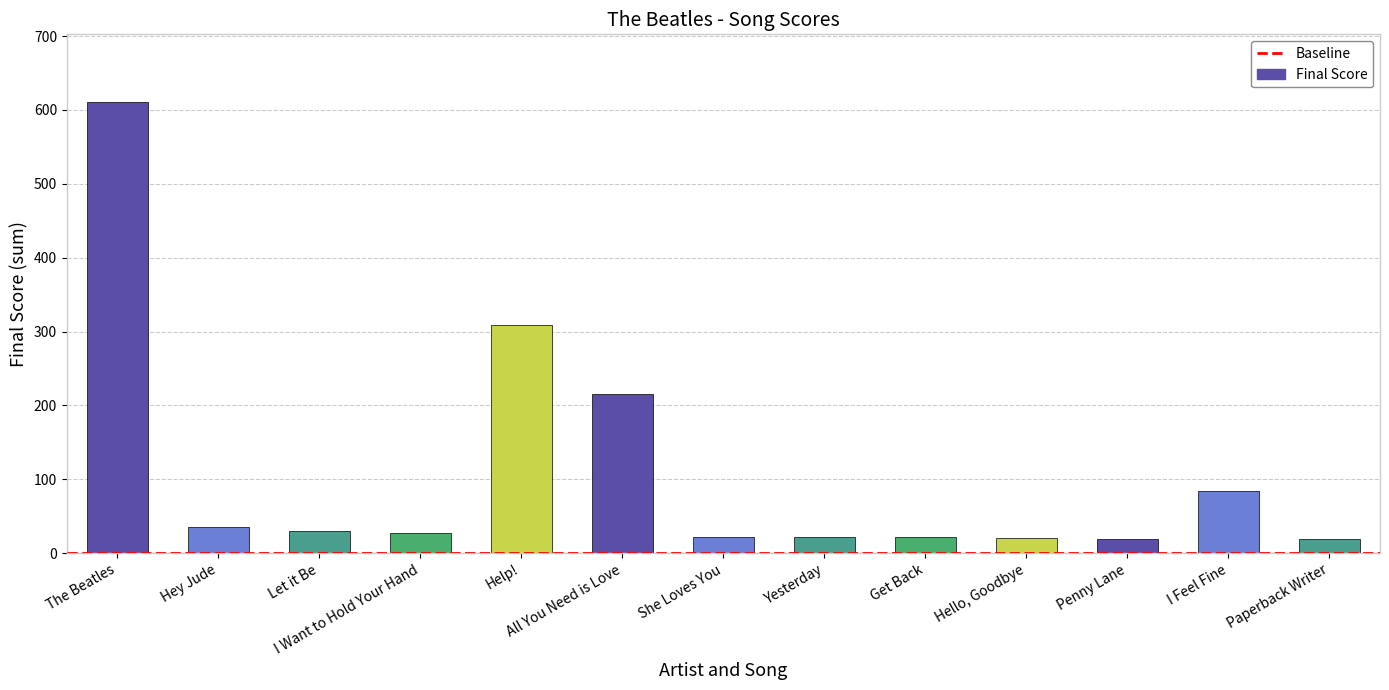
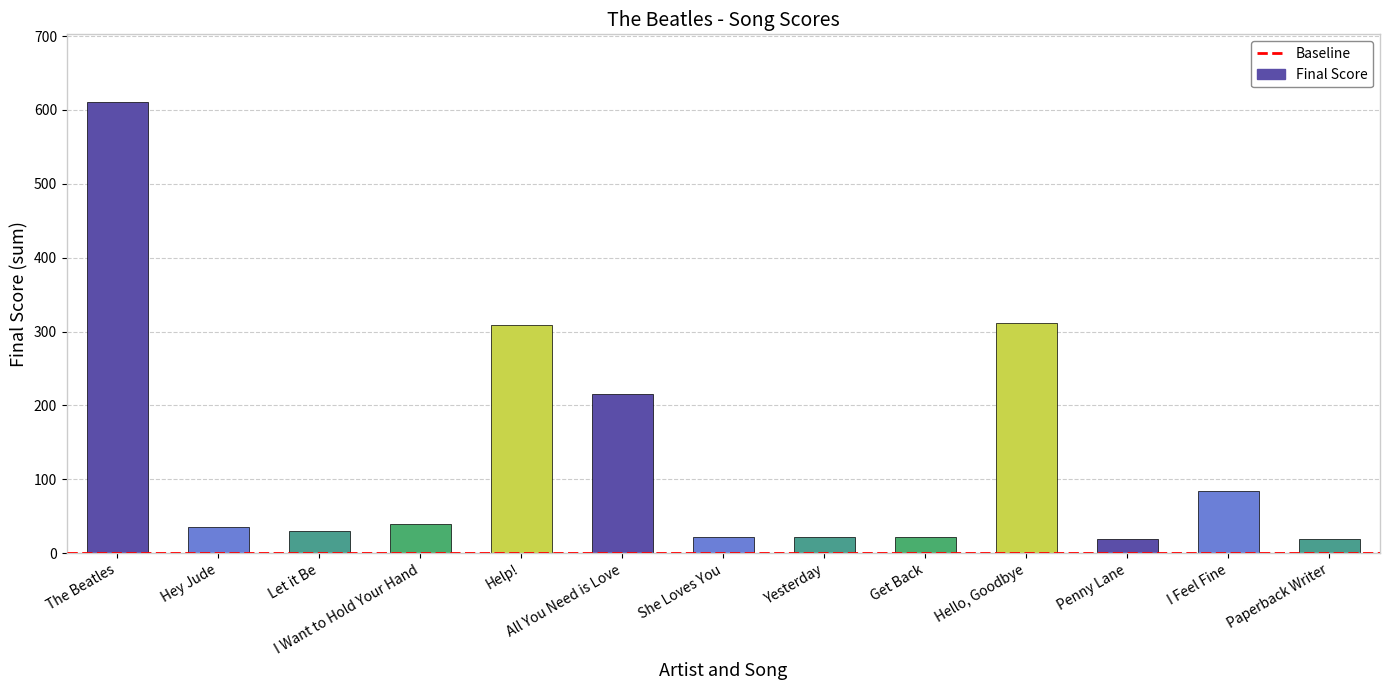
  {
    "The Beatles": 610,
    "Hey Jude": 30,
    "Let it Be": 30,
-   "I Want to Hold Your Hand": 30,
+   "I Want to Hold Your Hand": 40,
    "Help!": 310,
    "All You Need is Love": 220,
    "She Loves You": 20,
    "Yesterday": 20,
    "Get Back": 20,
-   "Hello, Goodbye": 20,
+   "Hello, Goodbye": 310,
    "Penny Lane": 20,
    "I Feel Fine": 80,
    "Paperback Writer": 20
  }
